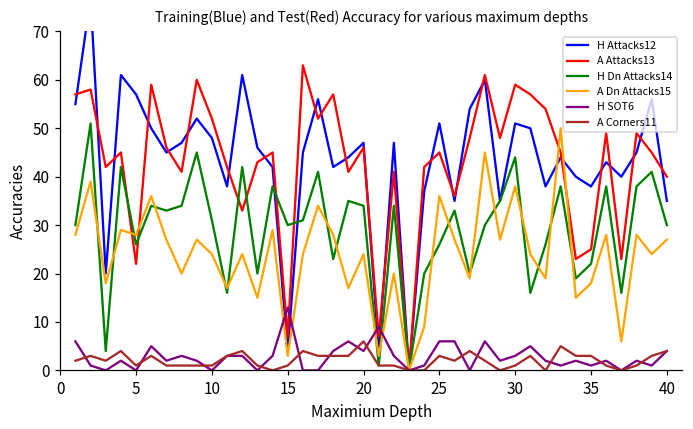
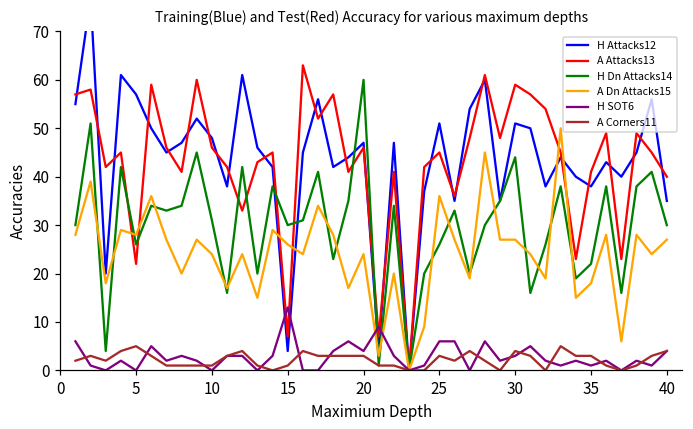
  {
    "H Attacks12": {
      "5": 57,
      "10": 48,
      "15": 4,
      "20": 47,
      "25": 51,
      "30": 51,
      "35": 38,
      "40": 35
    },
    "A Attacks13": {
      "5": 22,
-     "10": 52,
+     "10": 46,
      "15": 7,
      "20": 46,
      "25": 45,
      "30": 59,
-     "35": 25,
+     "35": 41,
      "40": 40
    },
    "H Dn Attacks14": {
      "5": 26,
      "10": 31,
      "15": 30,
-     "20": 34,
+     "20": 60,
      "25": 26,
      "30": 44,
      "35": 22,
      "40": 30
    },
    "A Dn Attacks15": {
      "5": 28,
      "10": 24,
-     "15": 3,
+     "15": 26,
      "20": 24,
      "25": 36,
-     "30": 38,
+     "30": 27,
      "35": 18,
      "40": 27
    },
    "H SOT6": {
      "5": 0,
      "10": 0,
      "15": 13,
      "20": 4,
      "25": 6,
      "30": 3,
      "35": 1
    },
    "A Corners11": {
-     "5": 1,
+     "5": 5,
      "10": 1,
      "15": 1,
-     "20": 6,
+     "20": 3,
      "25": 3,
-     "30": 1,
+     "30": 4,
      "35": 3
    }
  }
